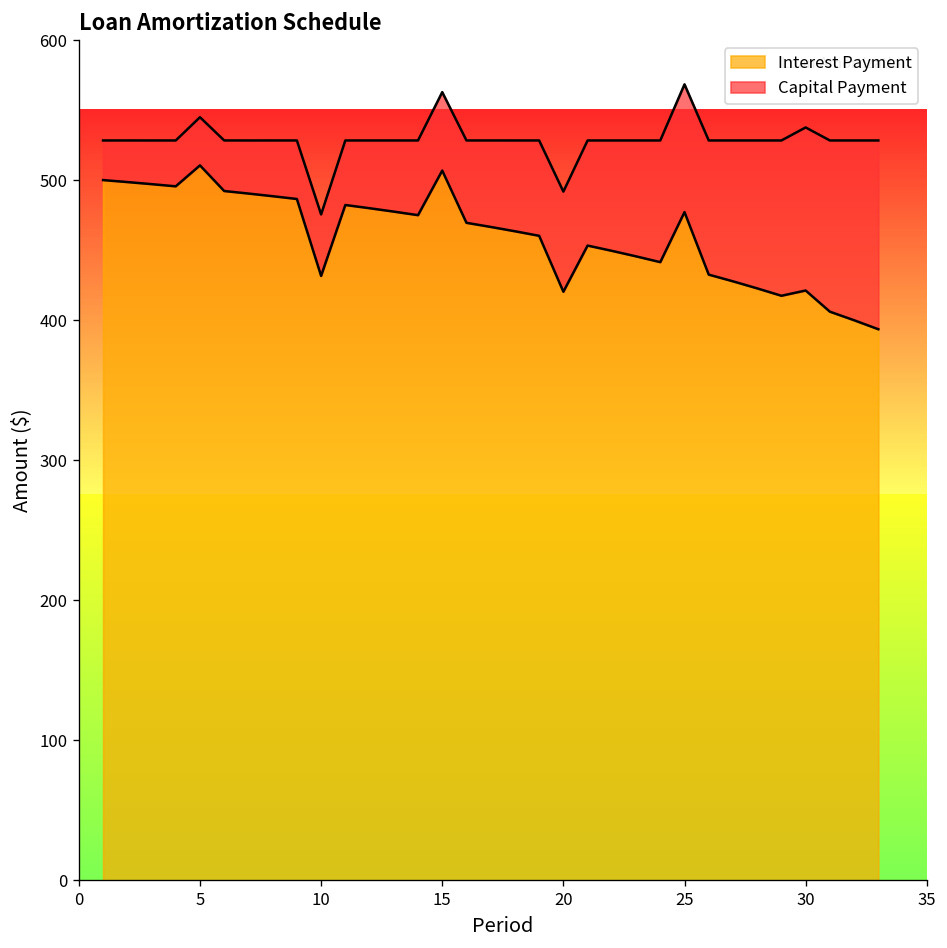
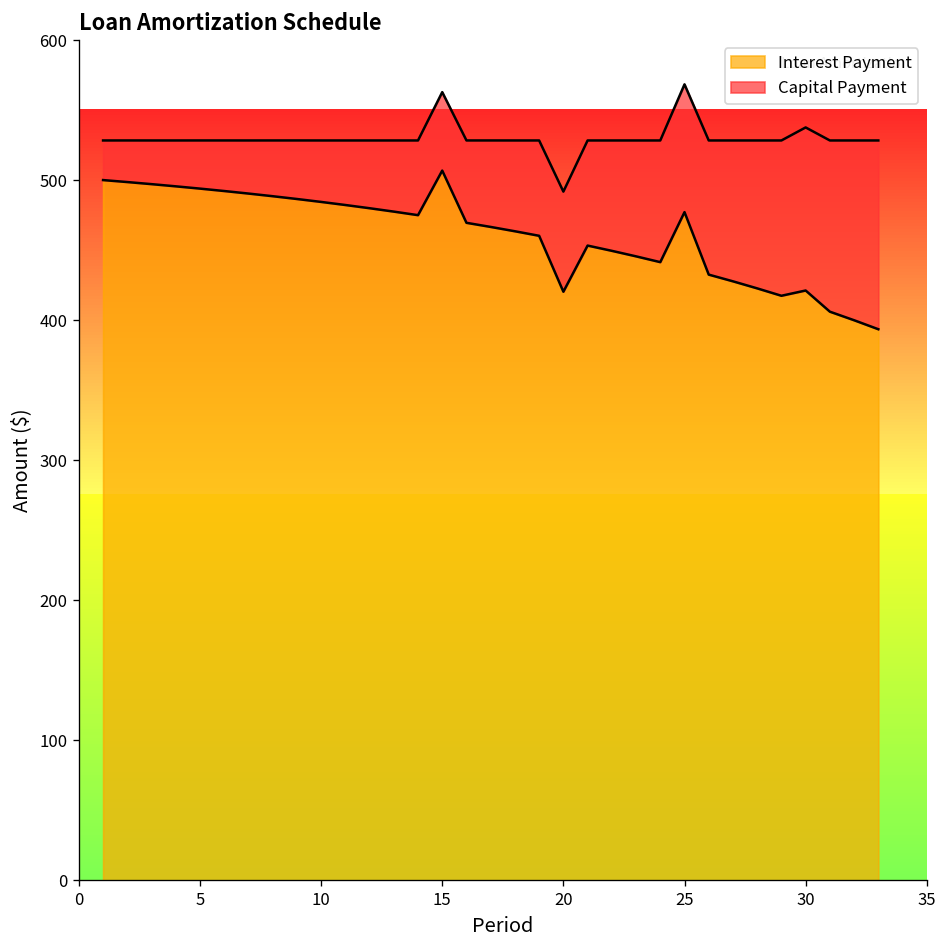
  {
    "Interest Payment": {
-     "5": 510,
-     "10": 432,
+     "5": 494,
+     "10": 484,
      "15": 507,
      "20": 420,
      "25": 477,
      "30": 421
    },
    "Capital Payment": {
      "5": 34,
      "10": 44,
      "15": 56,
      "20": 71,
      "25": 91,
      "30": 116
    }
  }
